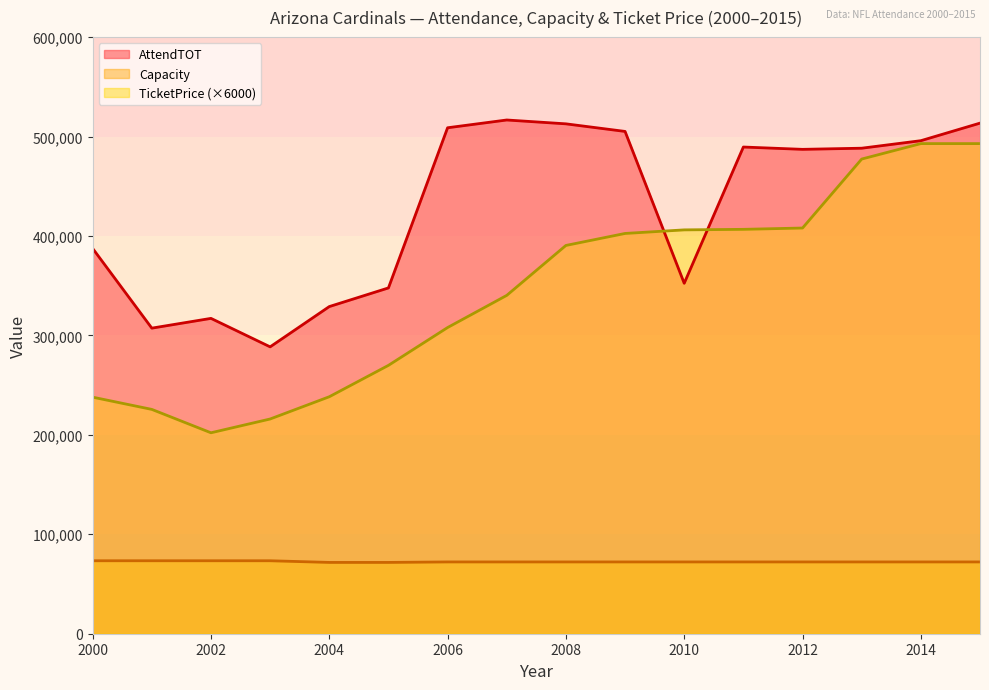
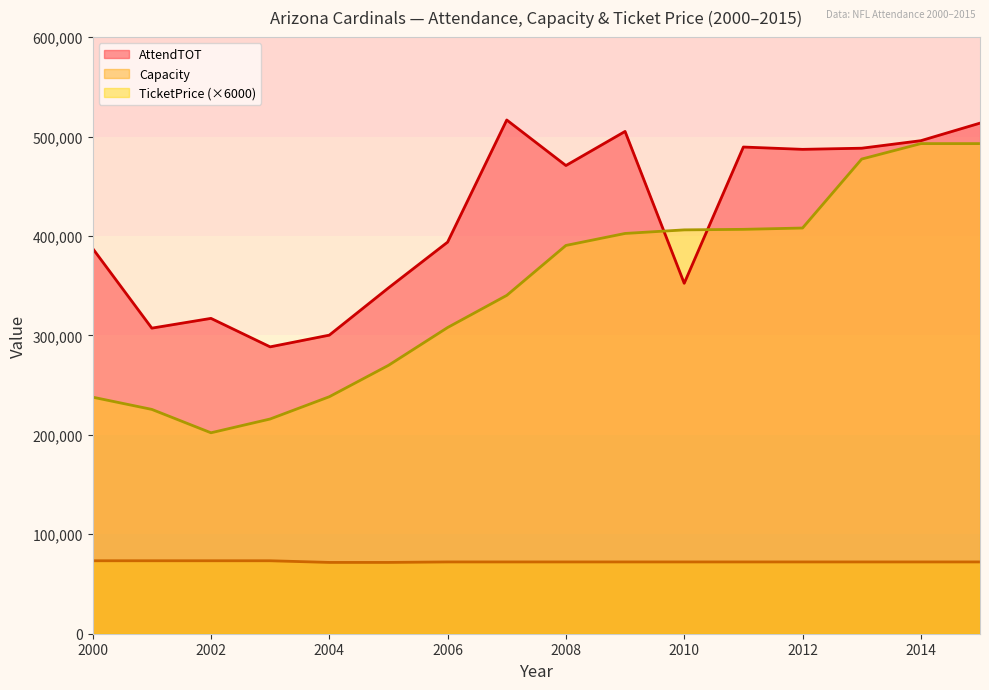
  {
    "AttendTOT": {
      "2000": "390,000",
      "2002": "320,000",
-     "2004": "330,000",
-     "2006": "510,000",
-     "2008": "510,000",
+     "2004": "300,000",
+     "2006": "390,000",
+     "2008": "470,000",
      "2010": "350,000",
      "2012": "490,000",
      "2014": "500,000"
    }
  }
